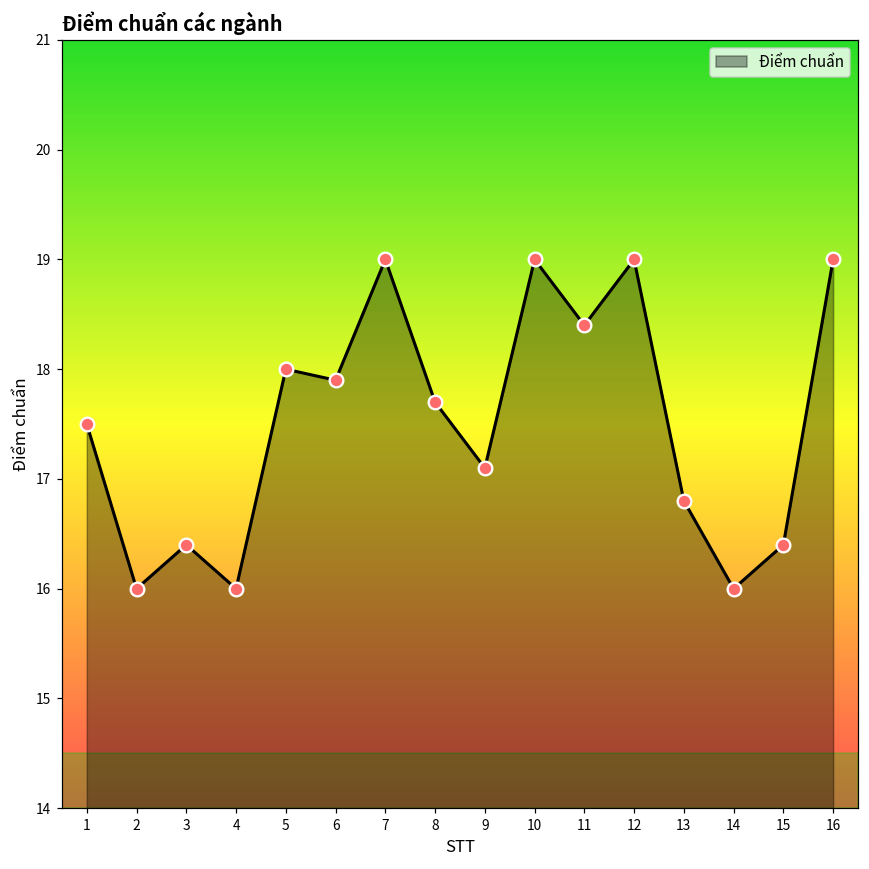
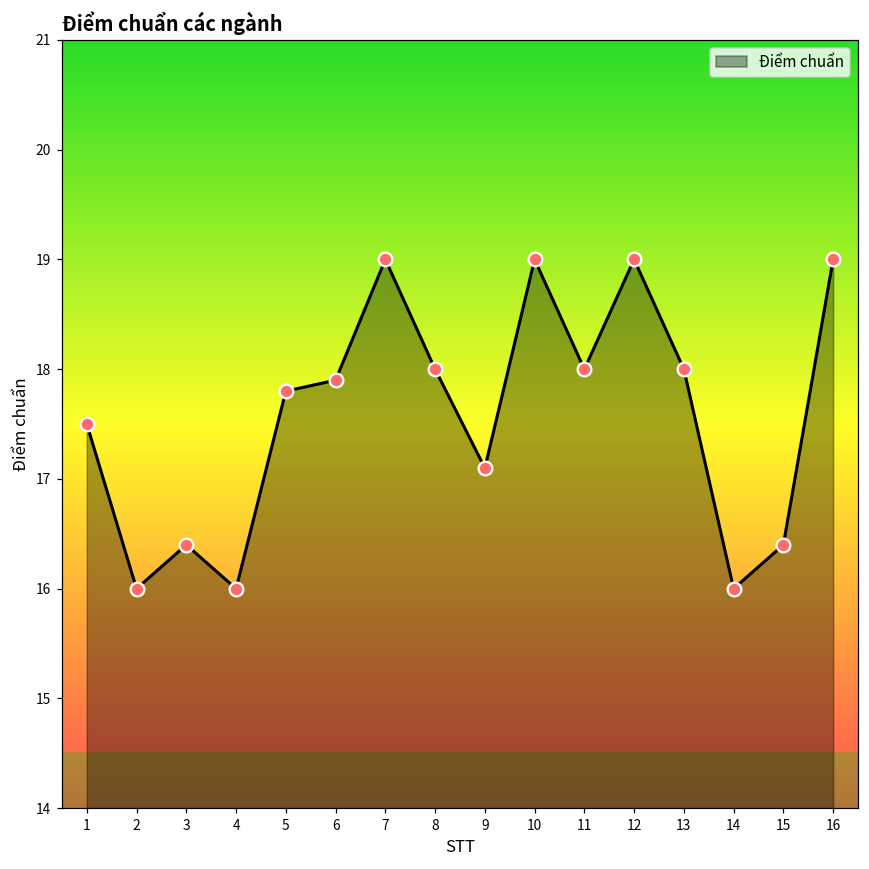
  {
    "1": 17.5,
    "2": 16.0,
    "3": 16.4,
    "4": 16.0,
-   "5": 18.0,
+   "5": 17.8,
    "6": 17.9,
    "7": 19.0,
-   "8": 17.7,
+   "8": 18.0,
    "9": 17.1,
    "10": 19.0,
-   "11": 18.4,
+   "11": 18.0,
    "12": 19.0,
-   "13": 16.8,
+   "13": 18.0,
    "14": 16.0,
    "15": 16.4,
    "16": 19.0
  }
